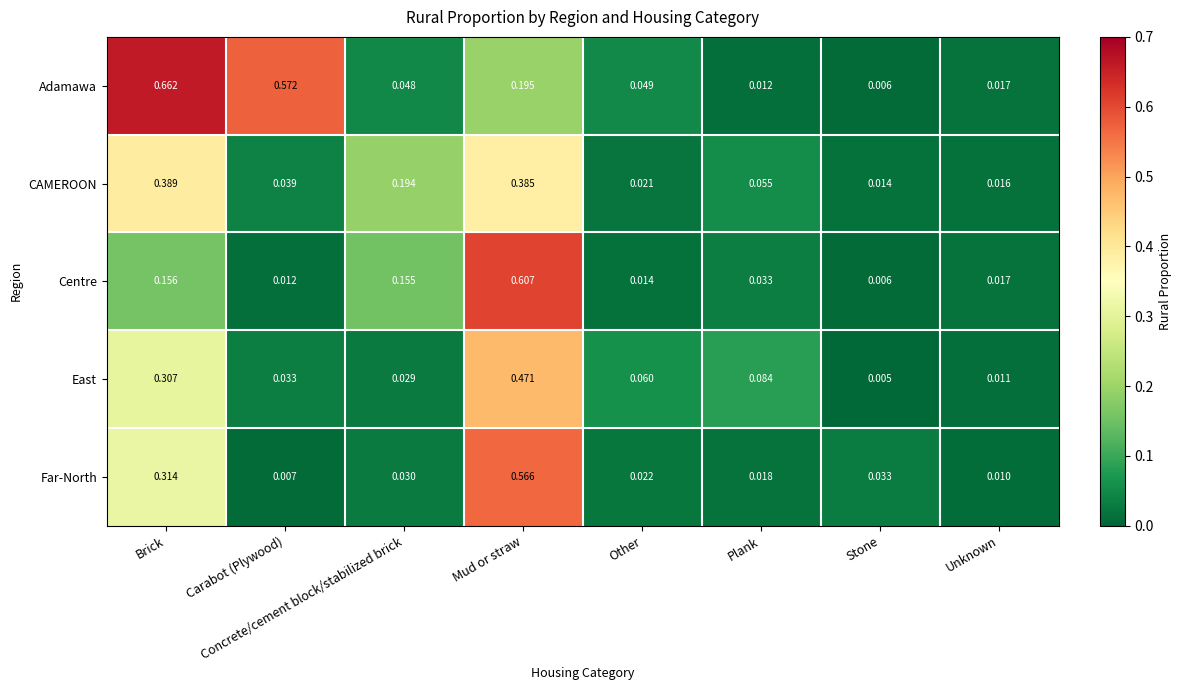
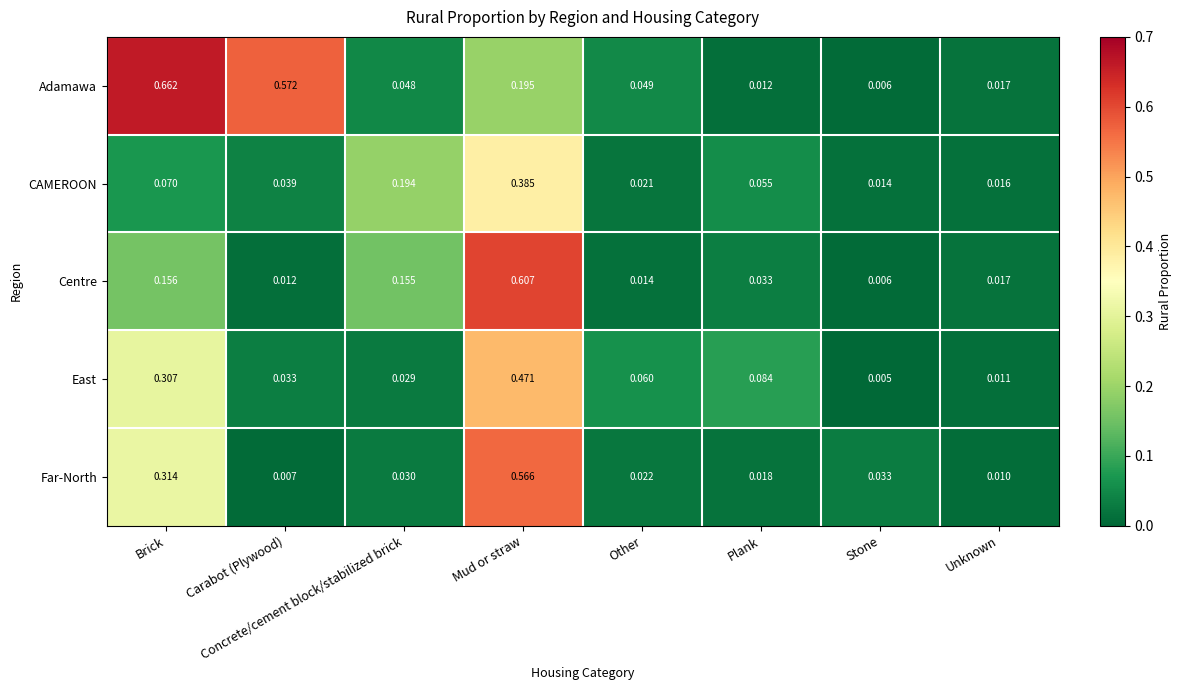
  {
    "Adamawa": {
      "Brick": 0.662,
      "Carabot (Plywood)": 0.572,
      "Concrete/cement block/stabilized brick": 0.048,
      "Mud or straw": 0.195,
      "Other": 0.049,
      "Plank": 0.012,
      "Stone": 0.006,
      "Unknown": 0.017
    },
    "CAMEROON": {
-     "Brick": 0.389,
+     "Brick": 0.070,
      "Carabot (Plywood)": 0.039,
      "Concrete/cement block/stabilized brick": 0.194,
      "Mud or straw": 0.385,
      "Other": 0.021,
      "Plank": 0.055,
      "Stone": 0.014,
      "Unknown": 0.016
    },
    "Centre": {
      "Brick": 0.156,
      "Carabot (Plywood)": 0.012,
      "Concrete/cement block/stabilized brick": 0.155,
      "Mud or straw": 0.607,
      "Other": 0.014,
      "Plank": 0.033,
      "Stone": 0.006,
      "Unknown": 0.017
    },
    "East": {
      "Brick": 0.307,
      "Carabot (Plywood)": 0.033,
      "Concrete/cement block/stabilized brick": 0.029,
      "Mud or straw": 0.471,
      "Other": 0.060,
      "Plank": 0.084,
      "Stone": 0.005,
      "Unknown": 0.011
    },
    "Far-North": {
      "Brick": 0.314,
      "Carabot (Plywood)": 0.007,
      "Concrete/cement block/stabilized brick": 0.030,
      "Mud or straw": 0.566,
      "Other": 0.022,
      "Plank": 0.018,
      "Stone": 0.033,
      "Unknown": 0.010
    }
  }
